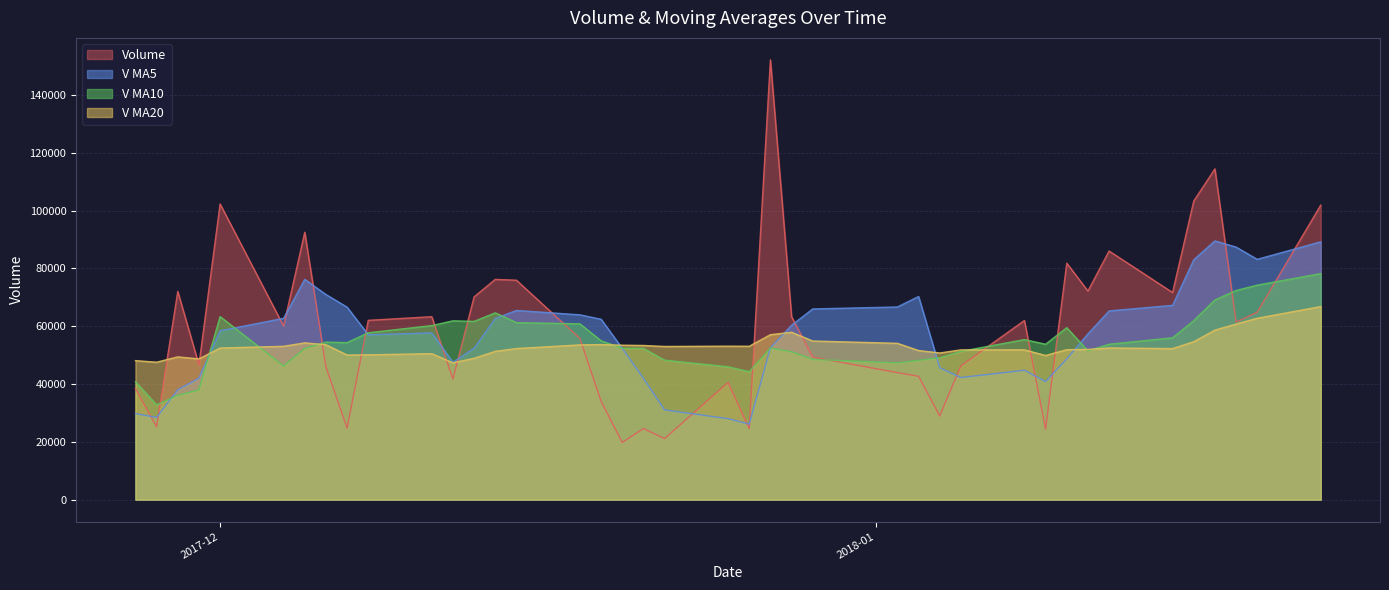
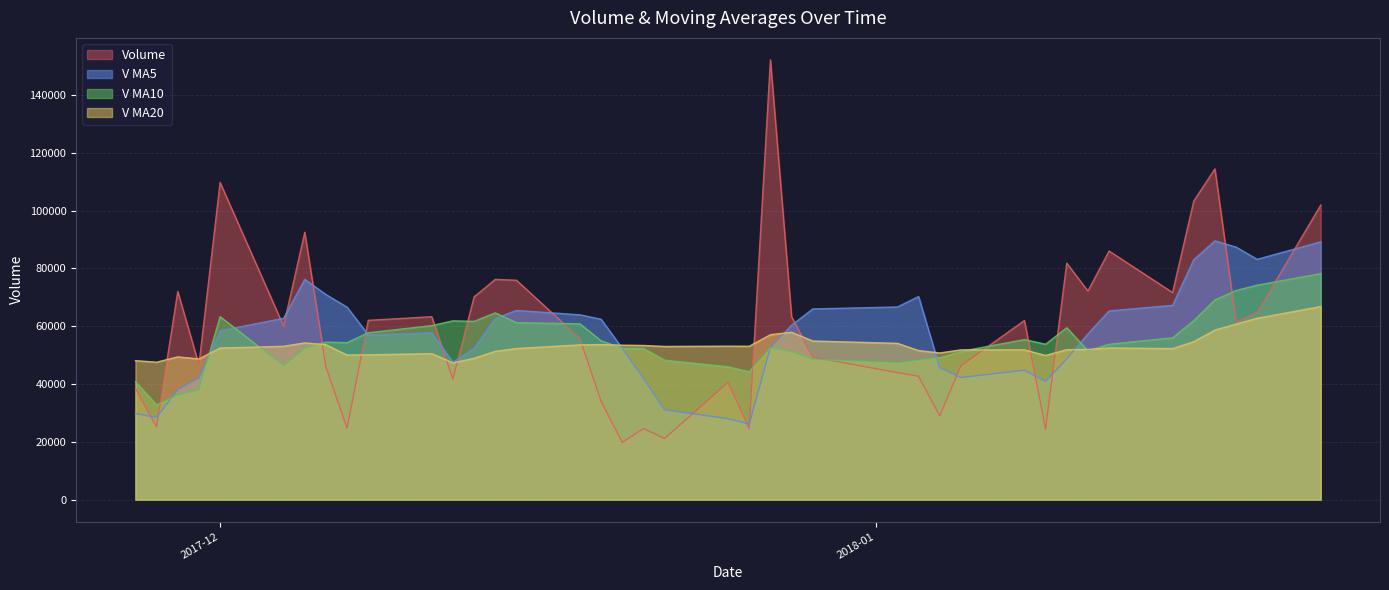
  {
    "Volume": {
-     "2017-12": 102000
+     "2017-12": 110000
    },
    "V MA5": {
      "2017-12": 58000
    },
    "V MA10": {
      "2017-12": 63000
    },
    "V MA20": {
      "2017-12": 52000
    }
  }
